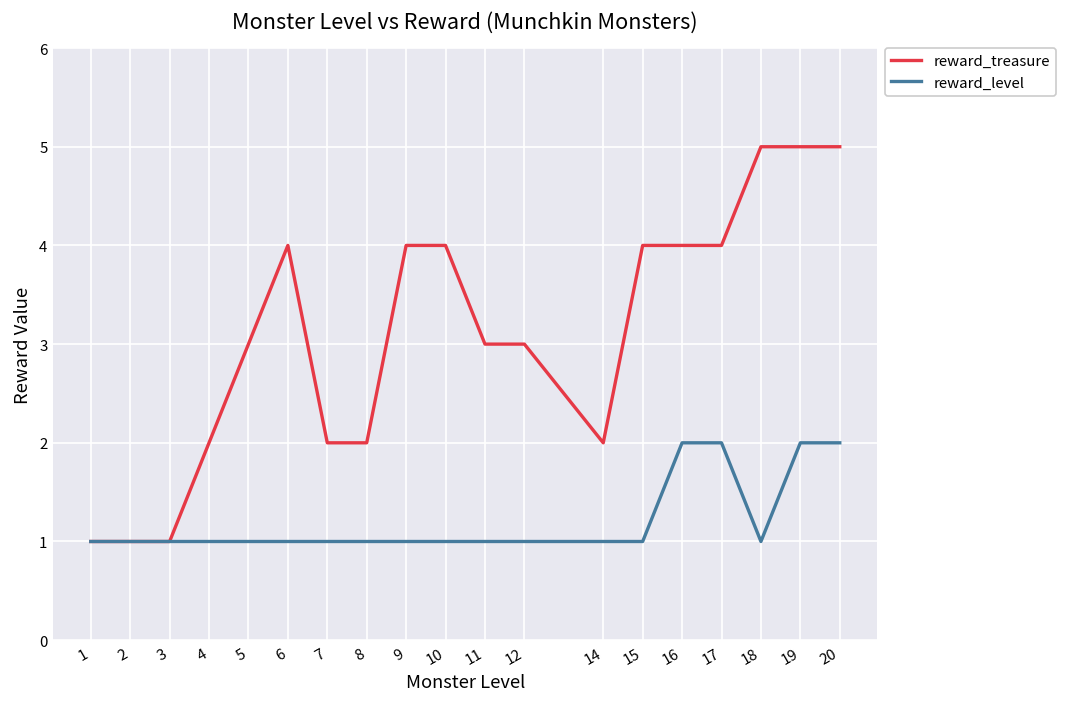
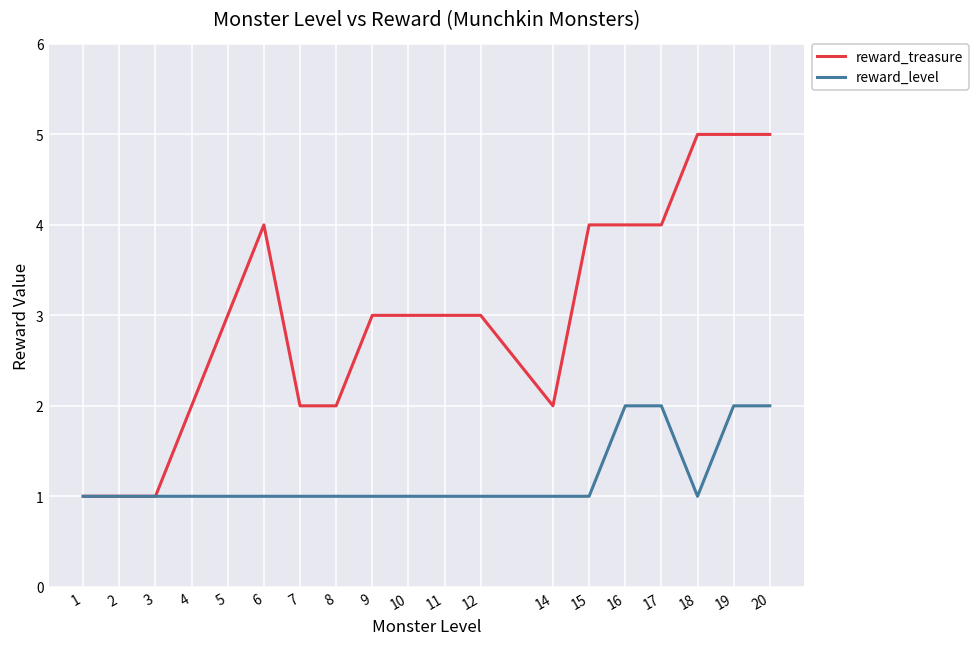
  {
    "reward_treasure": {
      "4": 2,
      "5": 3,
      "6": 4,
      "7": 2,
      "8": 2,
-     "9": 4,
-     "10": 4,
+     "9": 3,
+     "10": 3,
      "11": 3,
      "12": 3,
      "14": 2,
      "15": 4,
      "16": 4,
      "17": 4,
      "18": 5,
      "19": 5,
      "20": 5
    },
    "reward_level": {
      "4": 1,
      "5": 1,
      "6": 1,
      "7": 1,
      "8": 1,
      "9": 1,
      "10": 1,
      "11": 1,
      "12": 1,
      "14": 1,
      "15": 1,
      "16": 2,
      "17": 2,
      "18": 1,
      "19": 2,
      "20": 2
    }
  }
